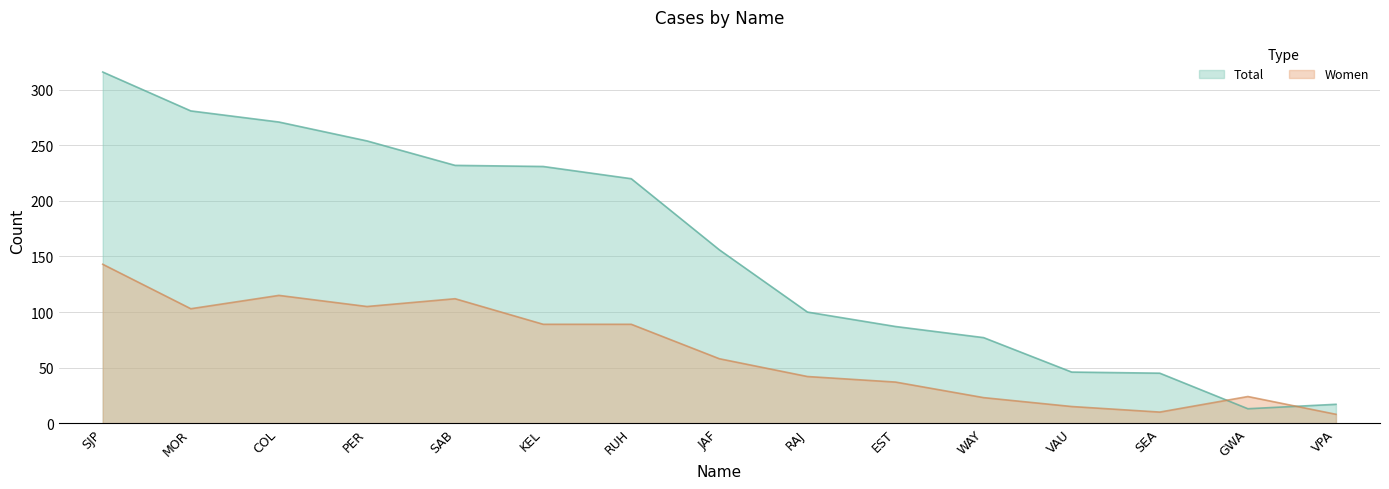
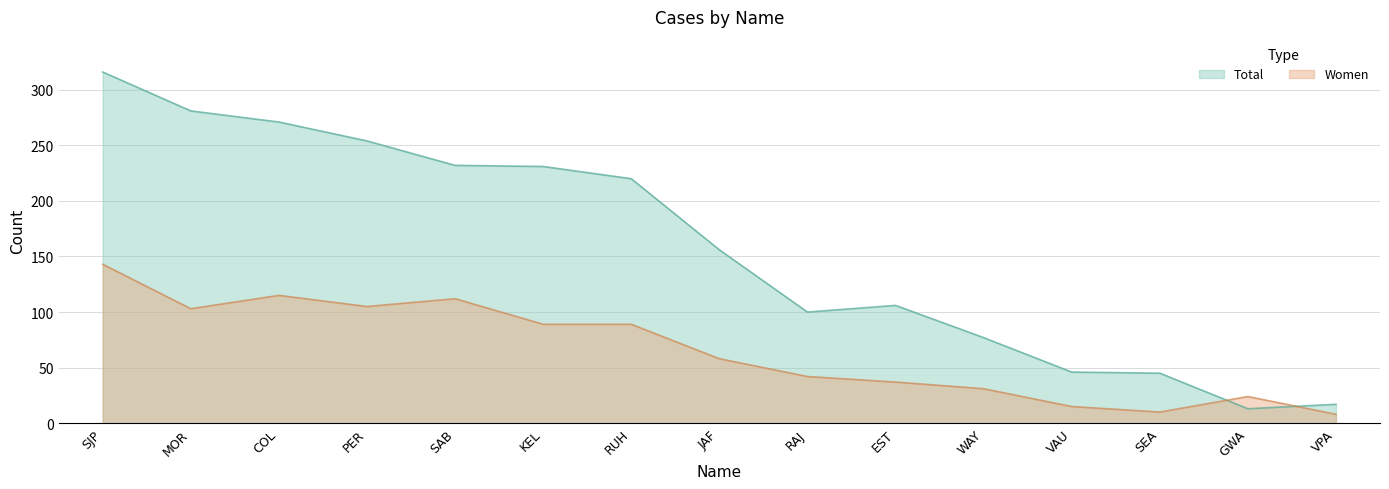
  {
    "Total": {
      "SJP": 316,
      "MOR": 281,
      "COL": 271,
      "PER": 254,
      "SAB": 232,
      "KEL": 231,
      "RUH": 220,
      "JAF": 156,
      "RAJ": 100,
-     "EST": 87,
+     "EST": 106,
      "WAY": 77,
      "VAU": 46,
      "SEA": 45,
      "GWA": 13,
      "VPA": 17
    },
    "Women": {
      "SJP": 143,
      "MOR": 103,
      "COL": 115,
      "PER": 105,
      "SAB": 112,
      "KEL": 89,
      "RUH": 89,
      "JAF": 58,
      "RAJ": 42,
      "EST": 37,
-     "WAY": 23,
+     "WAY": 31,
      "VAU": 15,
      "SEA": 10,
      "GWA": 24,
      "VPA": 8
    }
  }
